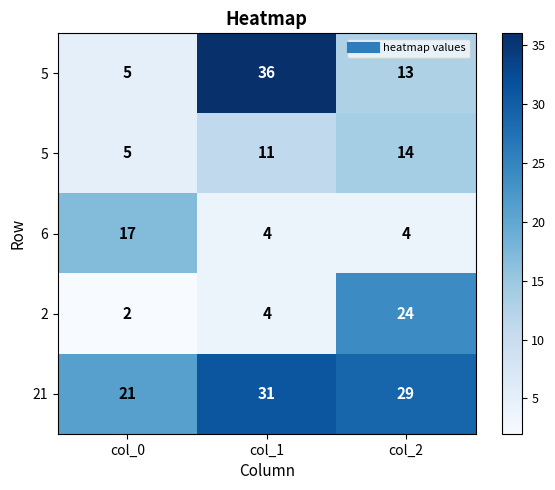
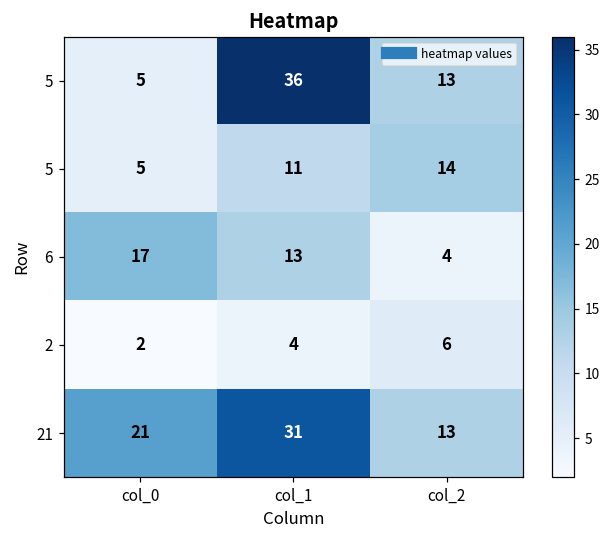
  {
    "6": {
      "col_0": 17,
-     "col_1": 4,
+     "col_1": 13,
      "col_2": 4
    },
    "2": {
      "col_0": 2,
      "col_1": 4,
-     "col_2": 24
+     "col_2": 6
    },
    "21": {
      "col_0": 21,
      "col_1": 31,
-     "col_2": 29
+     "col_2": 13
    }
  }
